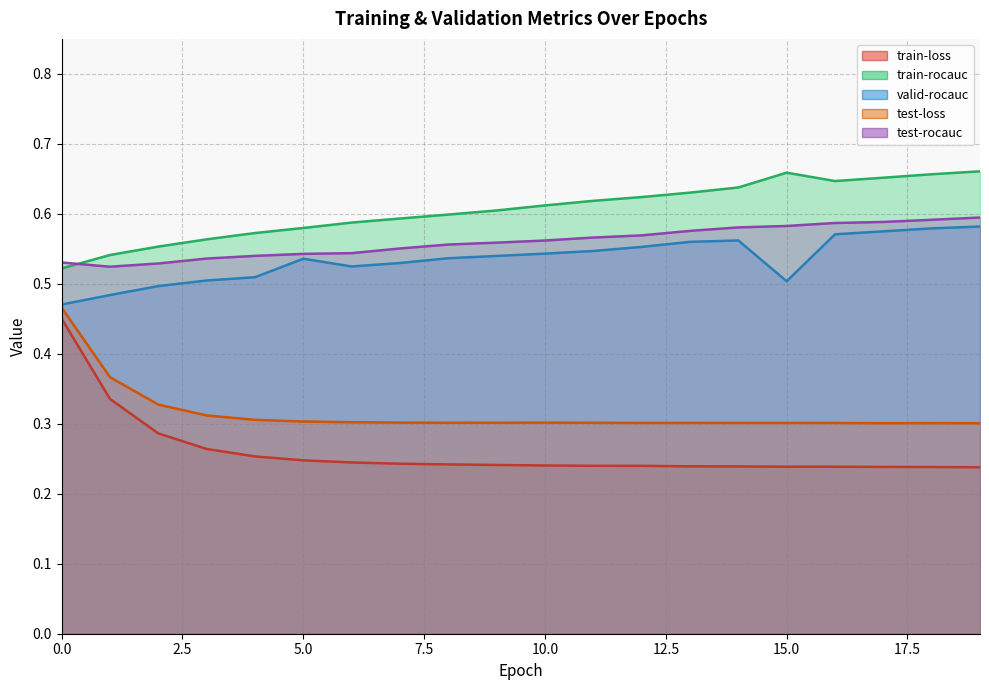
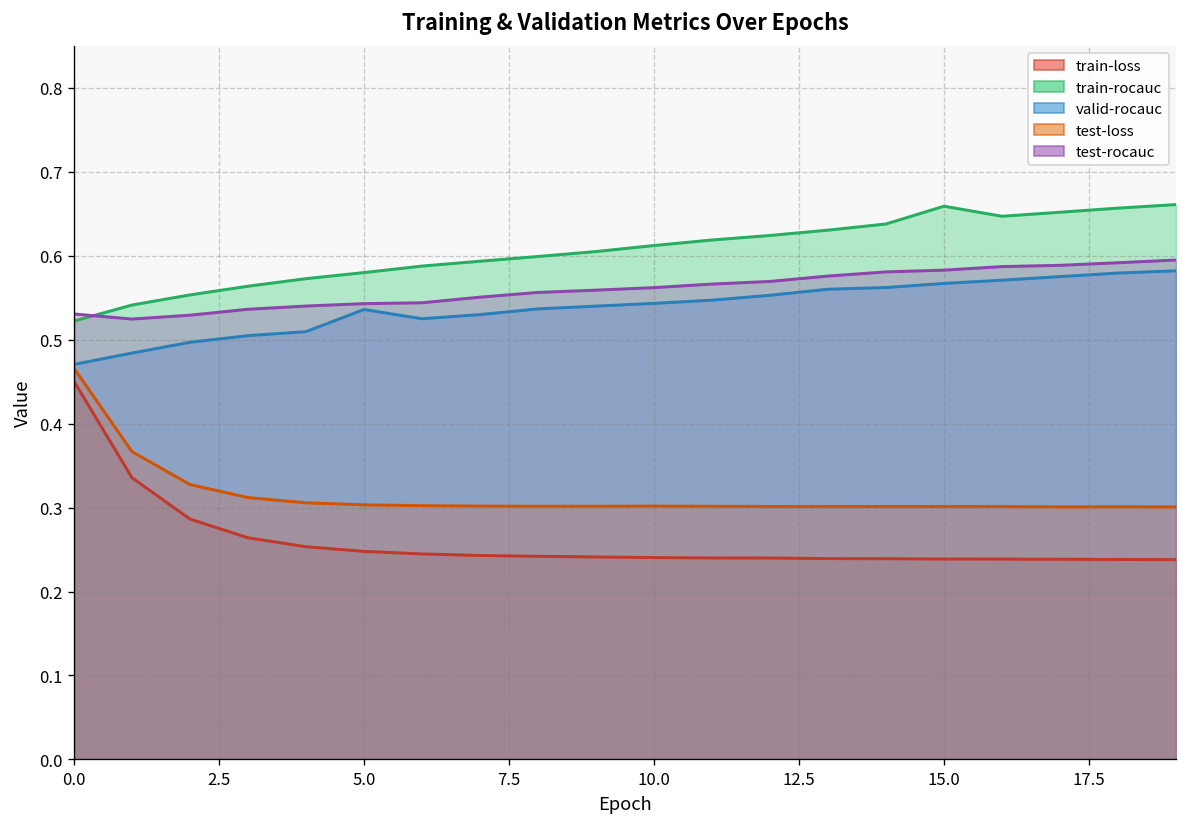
  {
    "train-rocauc": {
      "0.0": 0.52,
      "5.0": 0.58,
      "10.0": 0.61,
      "15.0": 0.66
    },
    "valid-rocauc": {
      "0.0": 0.47,
      "5.0": 0.54,
      "10.0": 0.54,
-     "15.0": 0.50
+     "15.0": 0.57
    },
    "test-rocauc": {
      "0.0": 0.53,
      "5.0": 0.54,
      "10.0": 0.56,
      "15.0": 0.58
    }
  }
